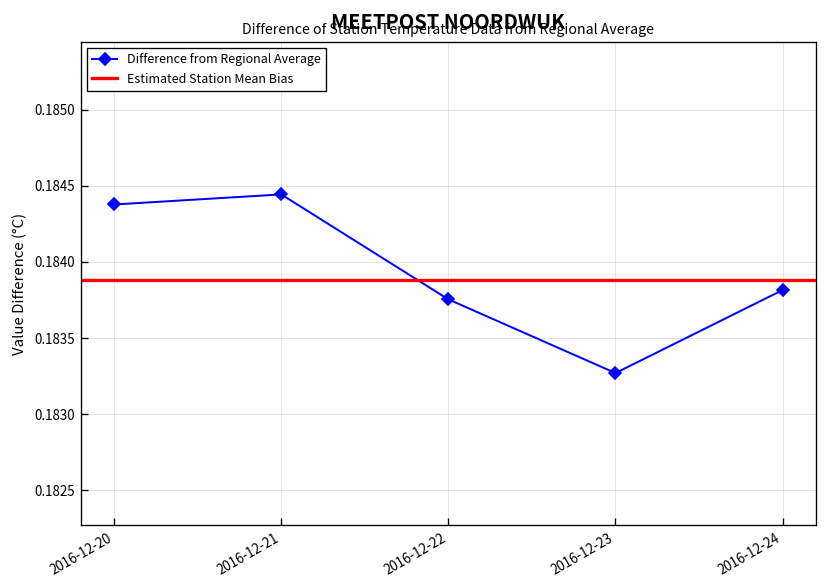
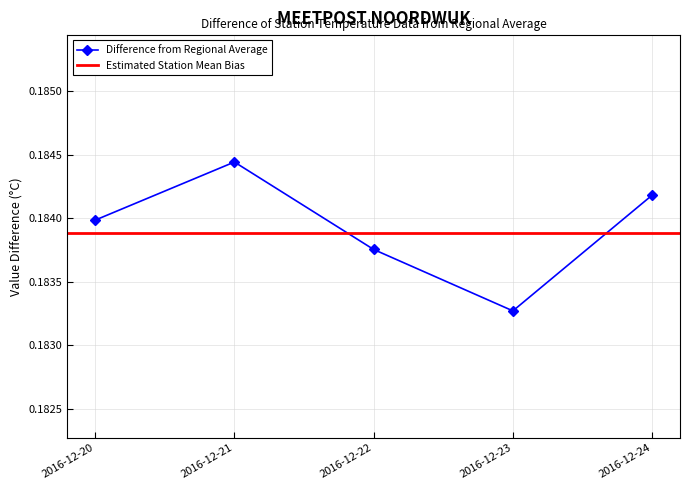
  {
-   "2016-12-20": 0.18438,
+   "2016-12-20": 0.18399,
    "2016-12-21": 0.18444,
    "2016-12-22": 0.18375,
    "2016-12-23": 0.18327,
-   "2016-12-24": 0.18382
+   "2016-12-24": 0.18418
  }
